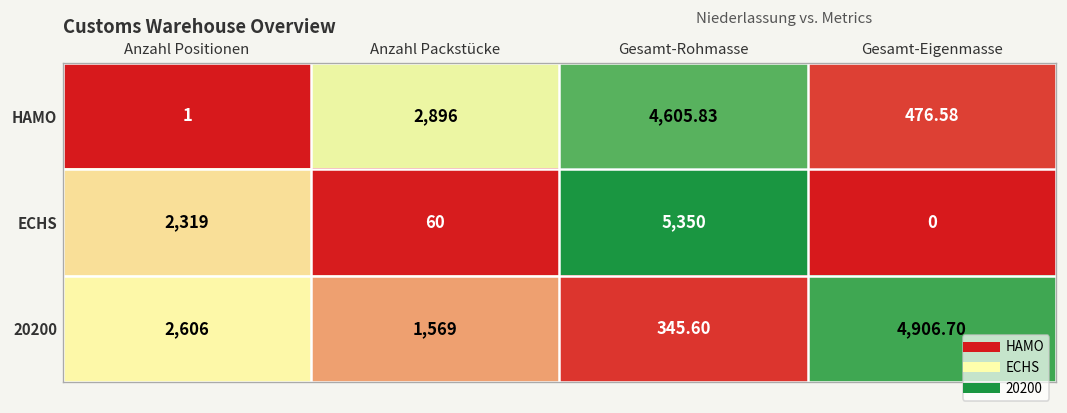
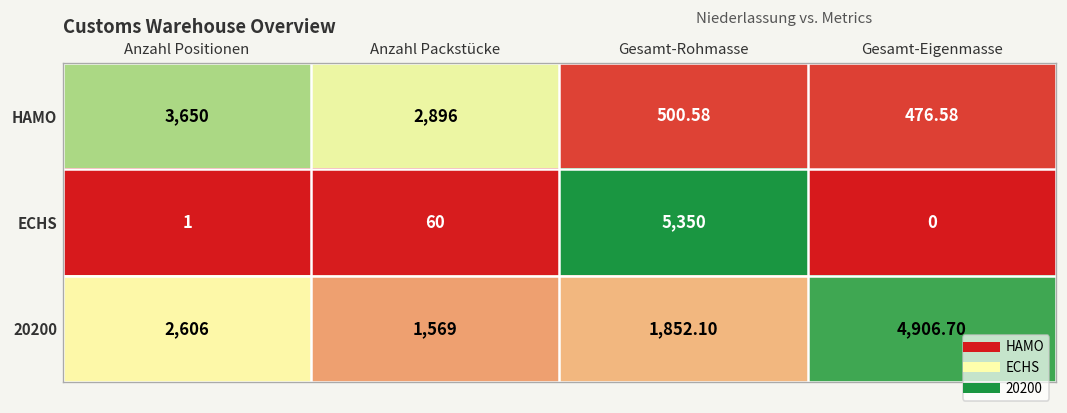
  {
    "HAMO": {
-     "Anzahl Positionen": "1",
+     "Anzahl Positionen": "3,650",
      "Anzahl Packstücke": "2,896",
-     "Gesamt-Rohmasse": "4,605.83",
+     "Gesamt-Rohmasse": "500.58",
      "Gesamt-Eigenmasse": "476.58"
    },
    "ECHS": {
-     "Anzahl Positionen": "2,319",
+     "Anzahl Positionen": "1",
      "Anzahl Packstücke": "60",
      "Gesamt-Rohmasse": "5,350",
      "Gesamt-Eigenmasse": "0"
    },
    "20200": {
      "Anzahl Positionen": "2,606",
      "Anzahl Packstücke": "1,569",
-     "Gesamt-Rohmasse": "345.60",
+     "Gesamt-Rohmasse": "1,852.10",
      "Gesamt-Eigenmasse": "4,906.70"
    }
  }
